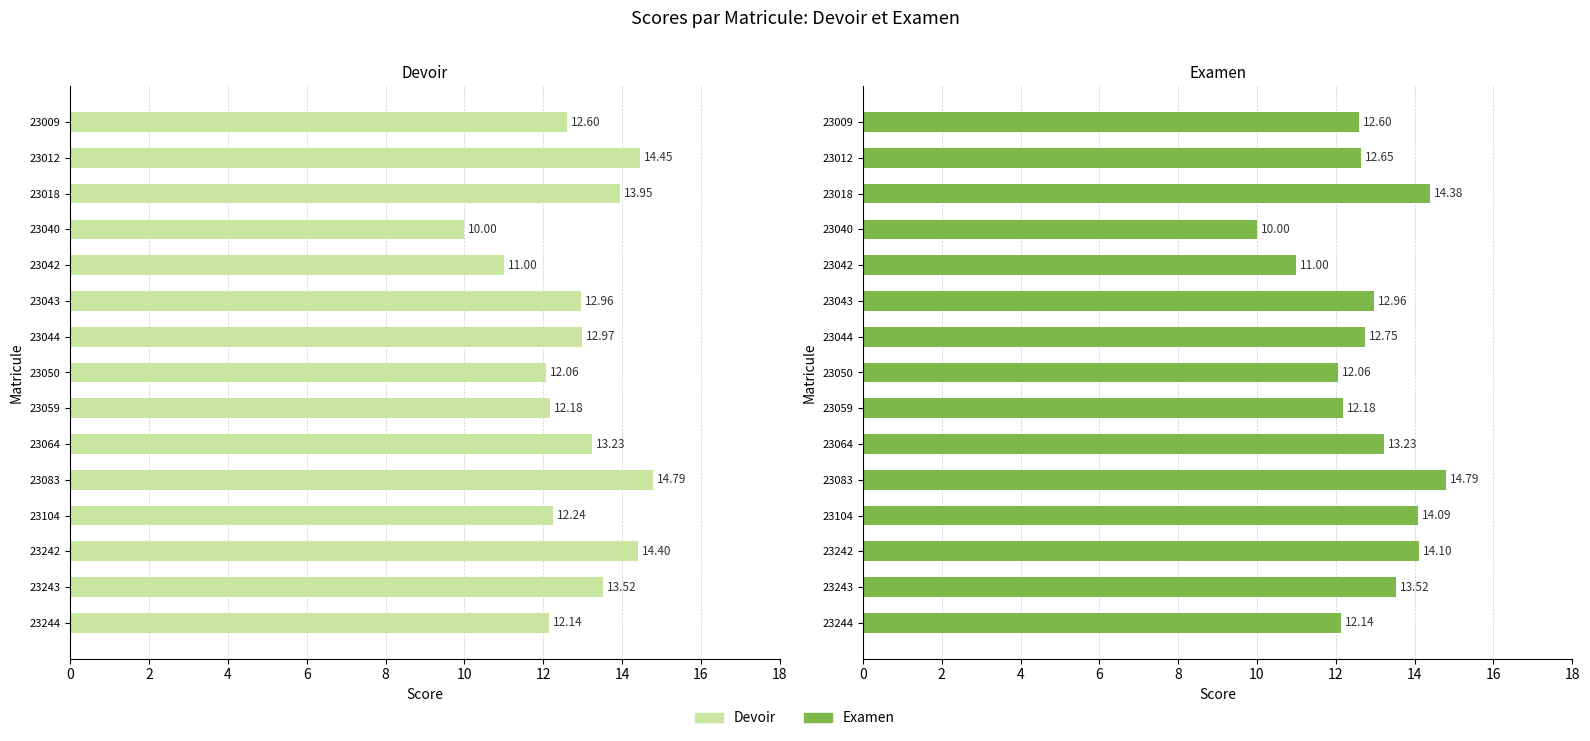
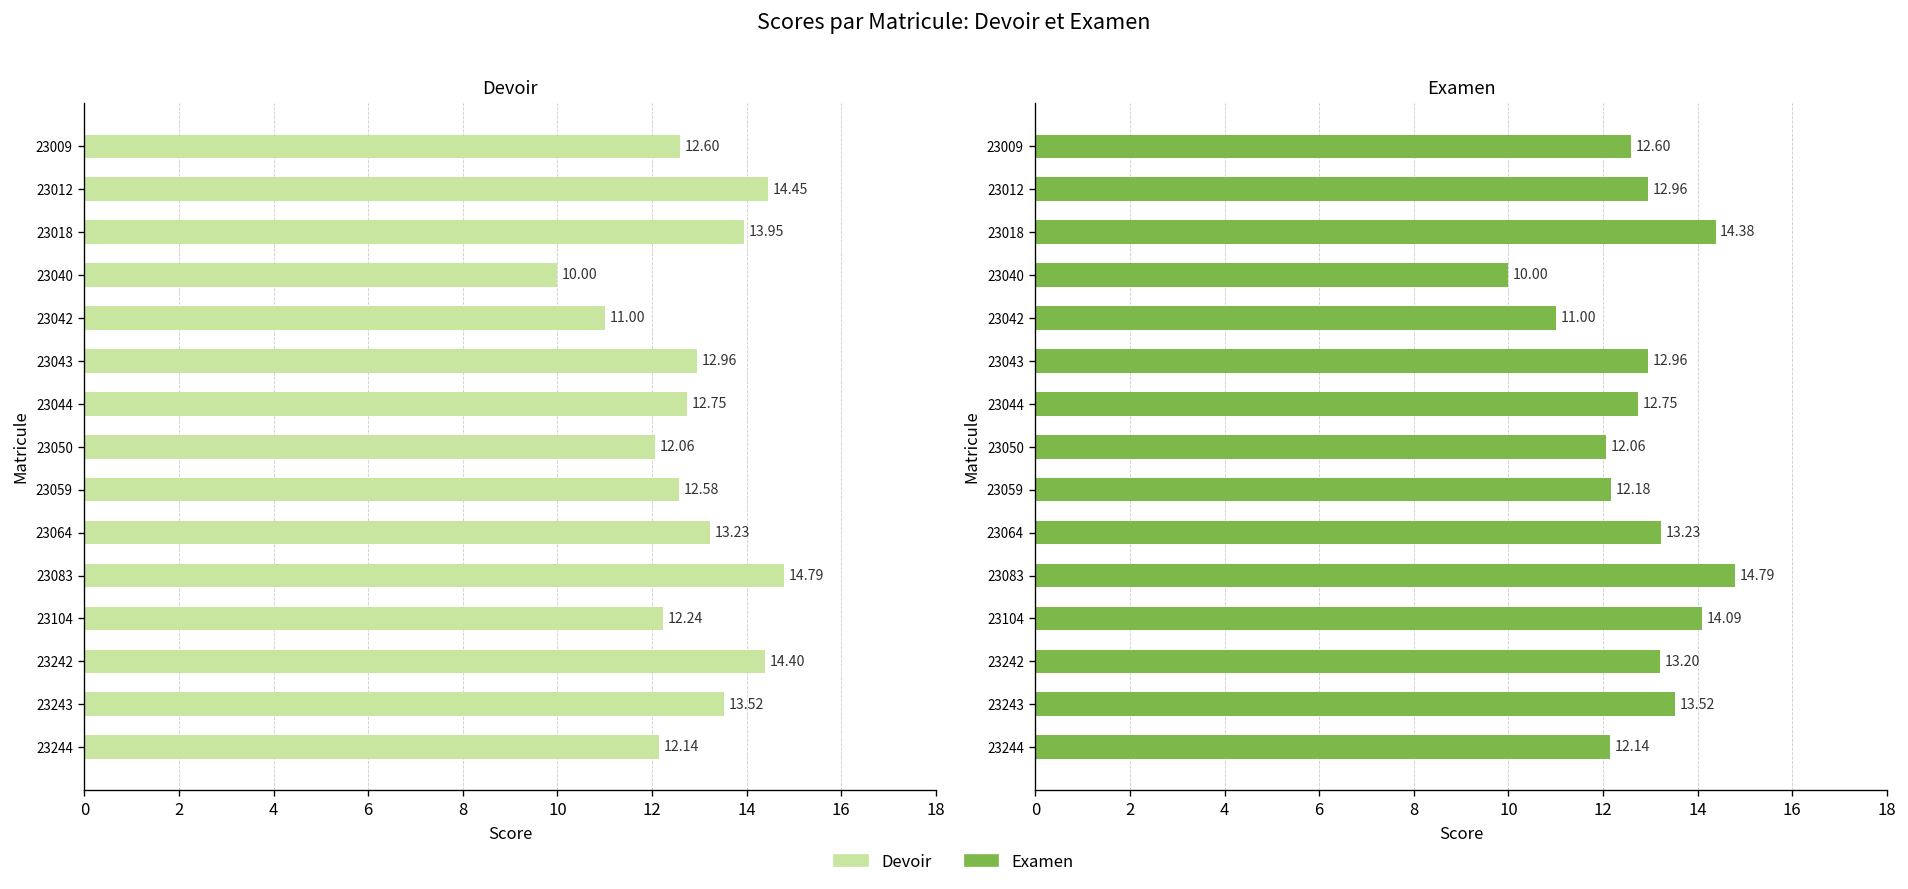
  {
    "Devoir": {
      "23009": 12.60,
      "23012": 14.45,
      "23018": 13.95,
      "23040": 10.00,
      "23042": 11.00,
      "23043": 12.96,
-     "23044": 12.97,
+     "23044": 12.75,
      "23050": 12.06,
-     "23059": 12.18,
+     "23059": 12.58,
      "23064": 13.23,
      "23083": 14.79,
      "23104": 12.24,
      "23242": 14.40,
      "23243": 13.52,
      "23244": 12.14
    },
    "Examen": {
      "23009": 12.60,
-     "23012": 12.65,
+     "23012": 12.96,
      "23018": 14.38,
      "23040": 10.00,
      "23042": 11.00,
      "23043": 12.96,
      "23044": 12.75,
      "23050": 12.06,
      "23059": 12.18,
      "23064": 13.23,
      "23083": 14.79,
      "23104": 14.09,
-     "23242": 14.10,
+     "23242": 13.20,
      "23243": 13.52,
      "23244": 12.14
    }
  }
